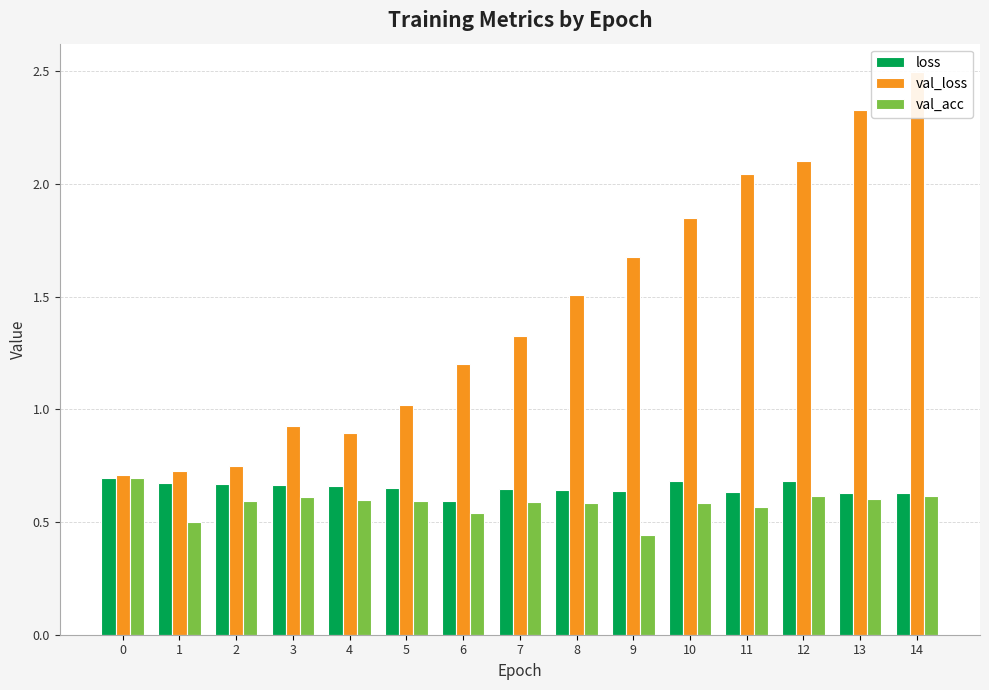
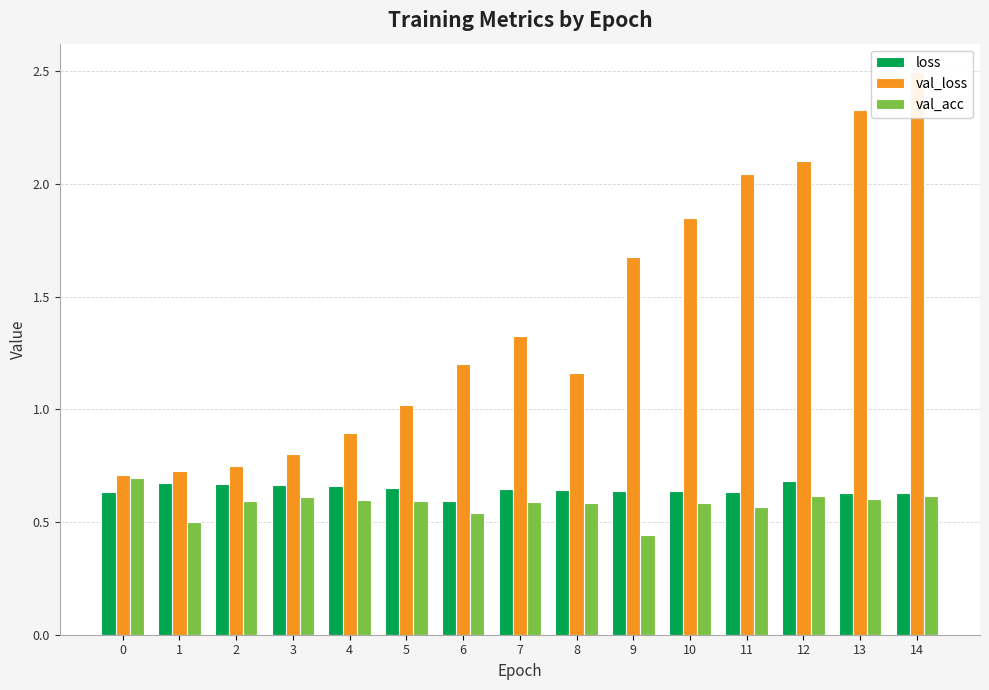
  {
    "loss": {
-     "0": 0.69,
+     "0": 0.63,
      "1": 0.67,
      "2": 0.67,
      "3": 0.66,
      "4": 0.66,
      "5": 0.65,
      "6": 0.59,
      "7": 0.64,
      "8": 0.64,
      "9": 0.64,
-     "10": 0.68,
+     "10": 0.64,
      "11": 0.64,
      "12": 0.68,
      "13": 0.63,
      "14": 0.63
    },
    "val_loss": {
      "0": 0.71,
      "1": 0.72,
      "2": 0.75,
-     "3": 0.93,
+     "3": 0.80,
      "4": 0.89,
      "5": 1.02,
      "6": 1.20,
      "7": 1.33,
-     "8": 1.51,
+     "8": 1.16,
      "9": 1.67,
      "10": 1.85,
      "11": 2.04,
      "12": 2.10,
      "13": 2.33
    },
    "val_acc": {
      "0": 0.69,
      "1": 0.50,
      "2": 0.59,
      "3": 0.61,
      "4": 0.60,
      "5": 0.59,
      "6": 0.54,
      "7": 0.59,
      "8": 0.58,
      "9": 0.44,
      "10": 0.58,
      "11": 0.57,
      "12": 0.62,
      "13": 0.60,
      "14": 0.62
    }
  }
